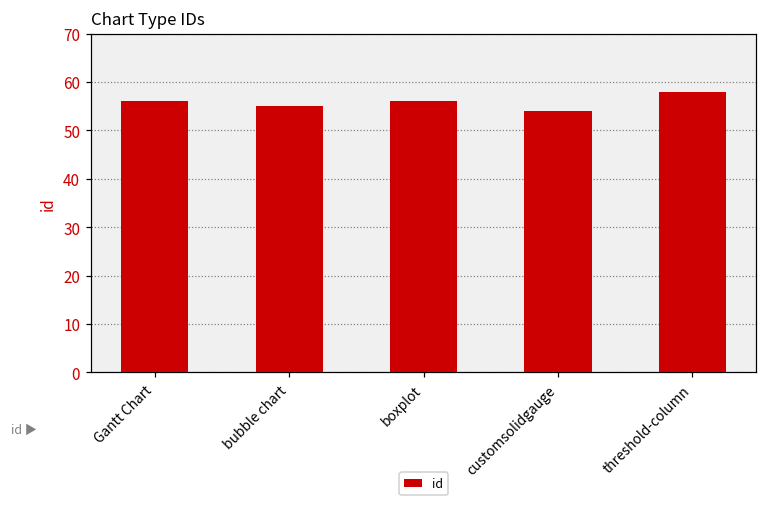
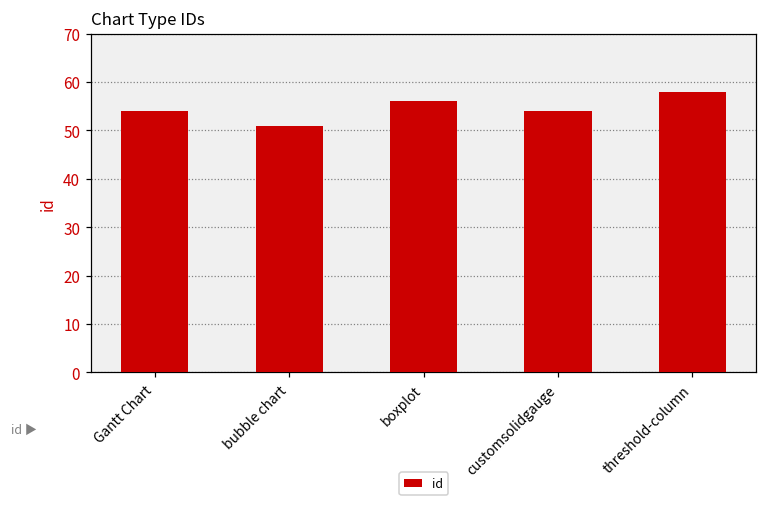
  {
-   "Gantt Chart": 56,
-   "bubble chart": 55,
+   "Gantt Chart": 54,
+   "bubble chart": 51,
    "boxplot": 56,
    "customsolidgauge": 54,
    "threshold-column": 58
  }
